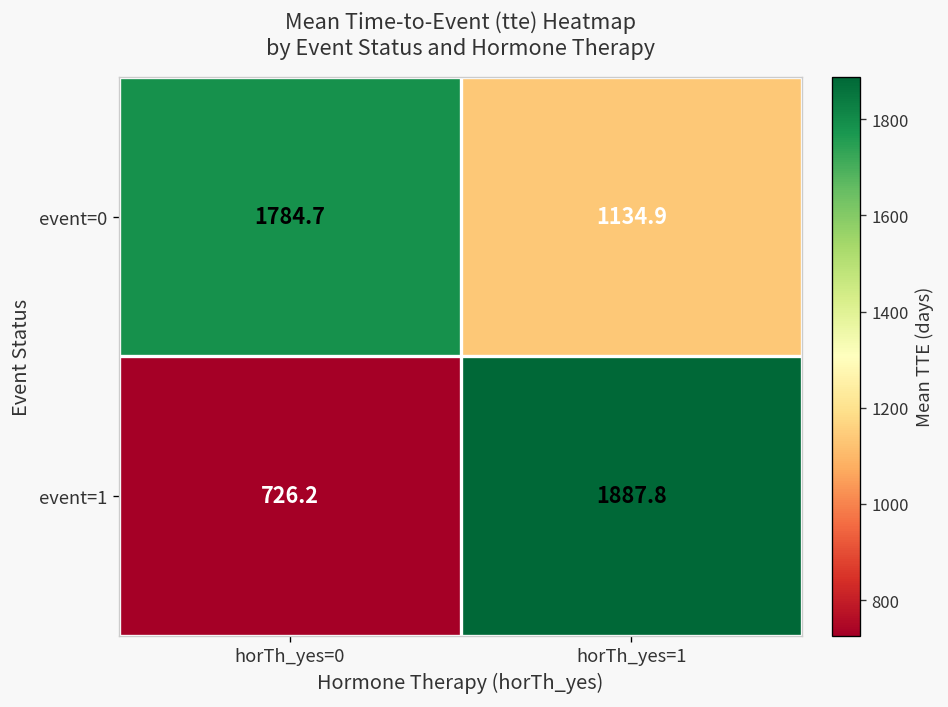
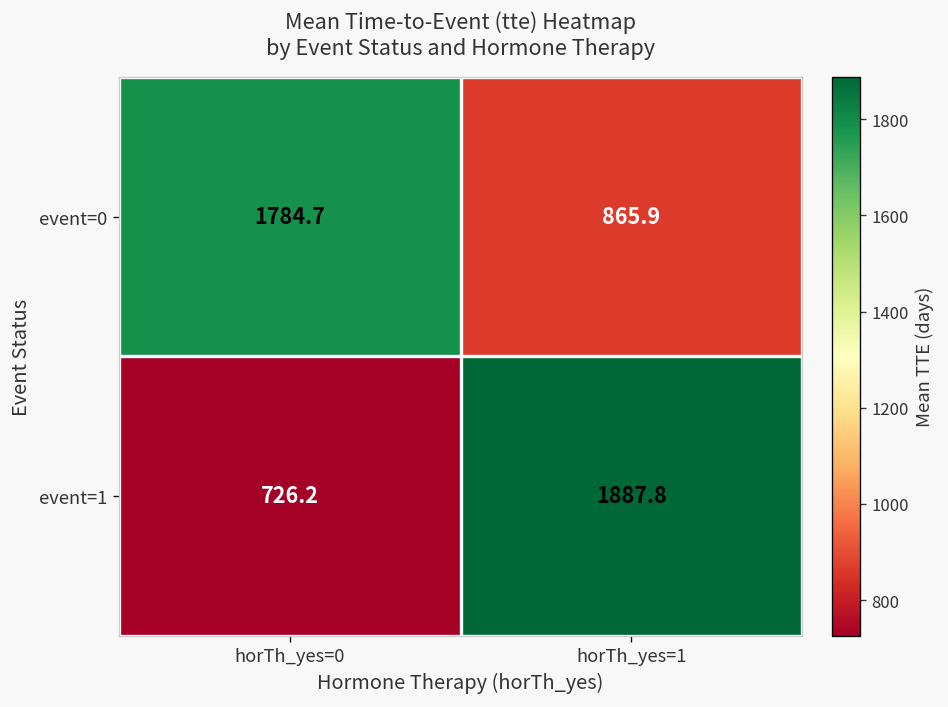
  {
    "event=0": {
      "horTh_yes=0": 1784.7,
-     "horTh_yes=1": 1134.9
+     "horTh_yes=1": 865.9
    },
    "event=1": {
      "horTh_yes=0": 726.2,
      "horTh_yes=1": 1887.8
    }
  }
